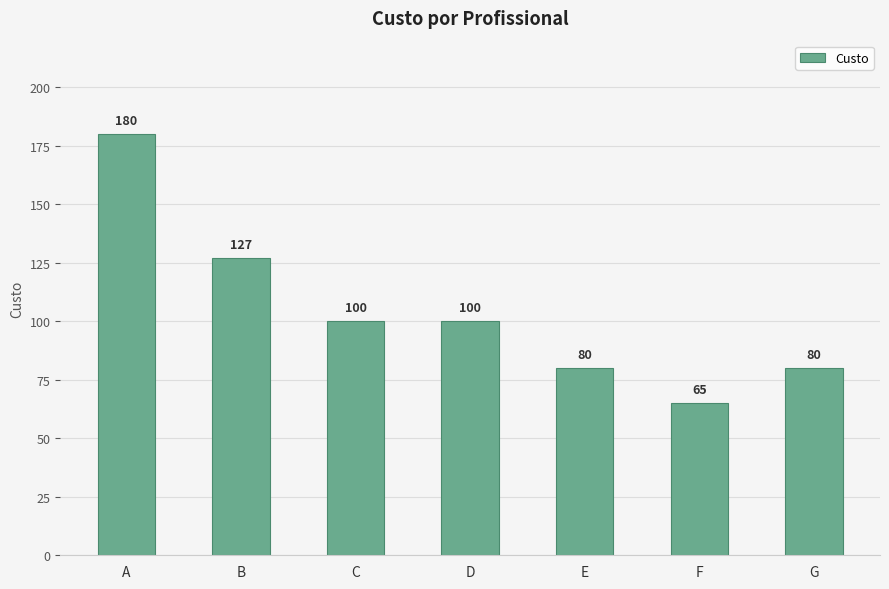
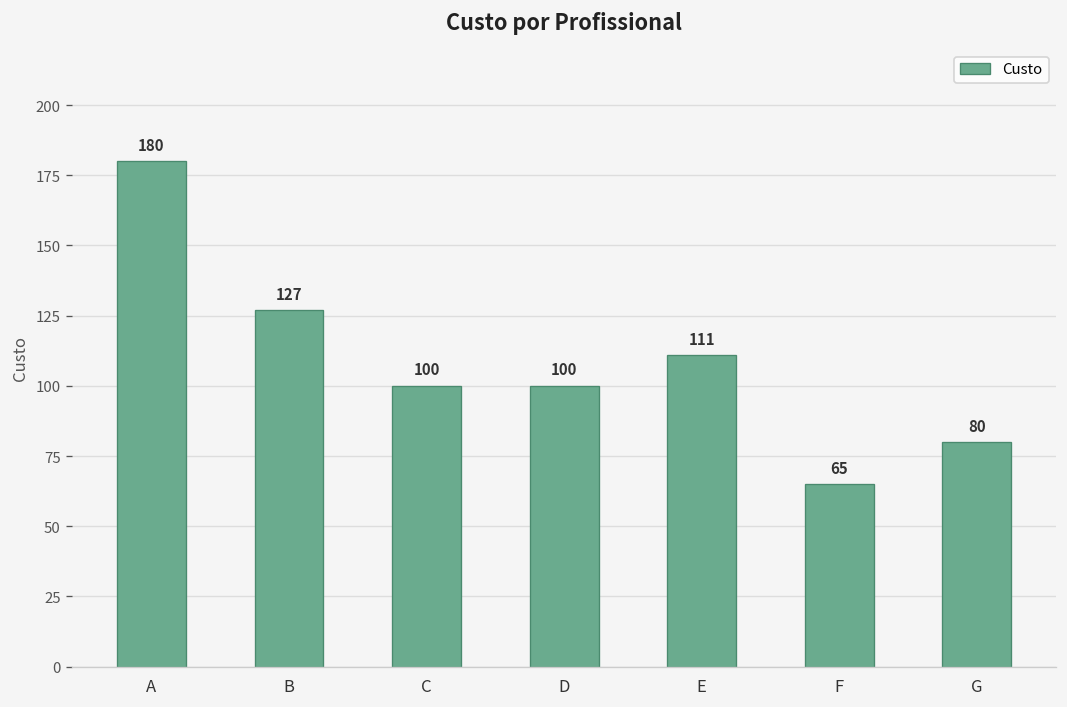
  {
    "A": 180,
    "B": 127,
    "C": 100,
    "D": 100,
-   "E": 80,
+   "E": 111,
    "F": 65,
    "G": 80
  }
